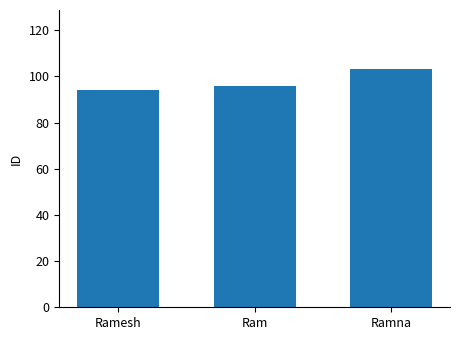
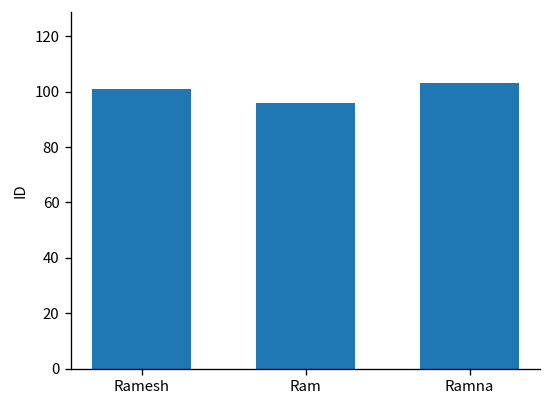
  {
-   "Ramesh": 94,
+   "Ramesh": 101,
    "Ram": 96,
    "Ramna": 103
  }
